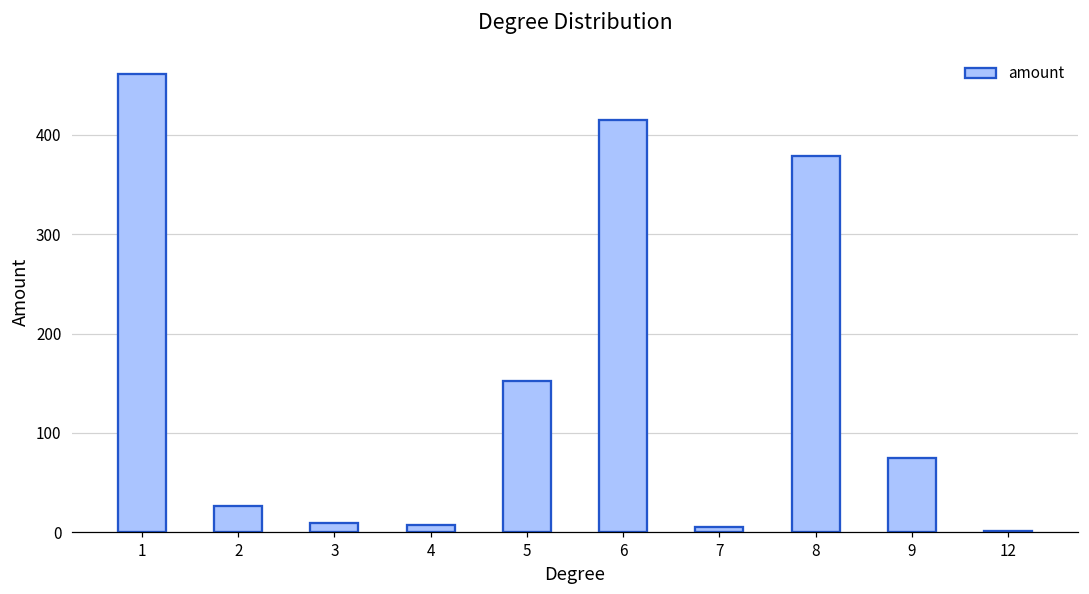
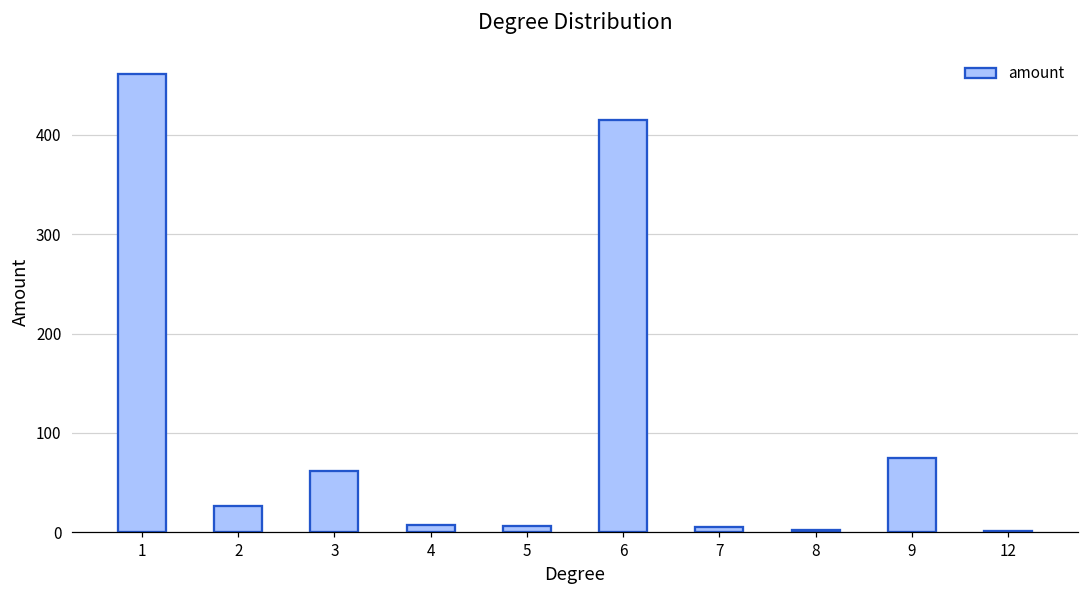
  {
    "1": 460,
    "2": 30,
-   "3": 10,
+   "3": 60,
    "4": 10,
-   "5": 150,
+   "5": 10,
    "6": 420,
    "7": 10,
-   "8": 380,
+   "8": 0,
    "9": 80
  }
